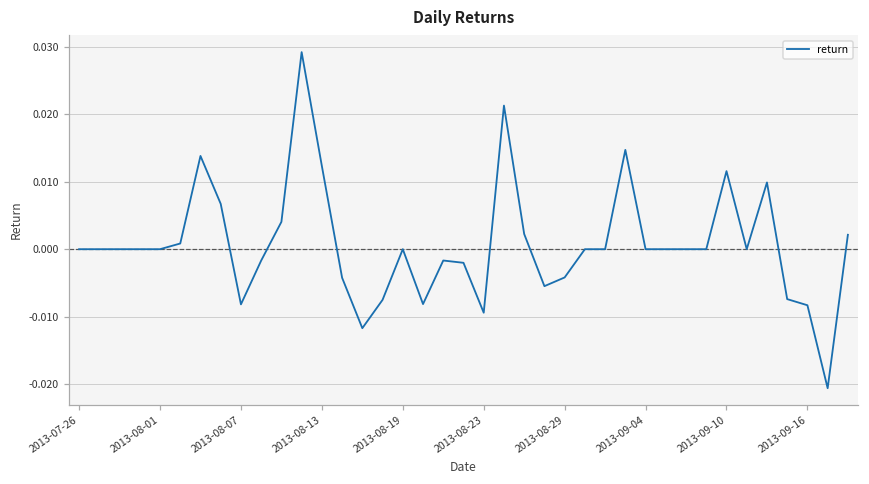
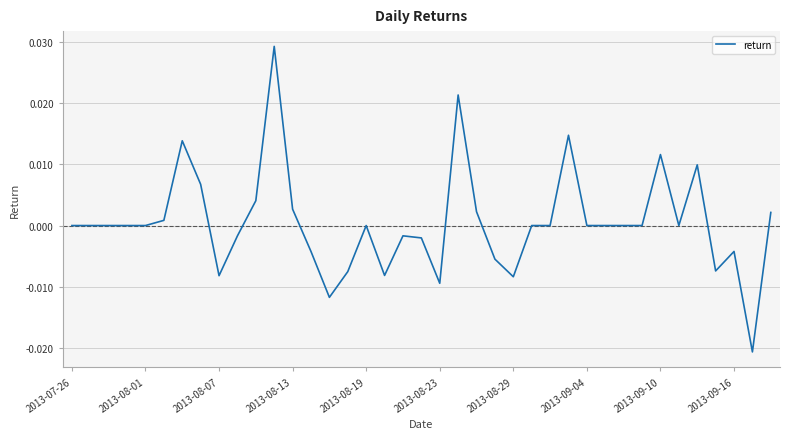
  {
    "2013-07-26": 0.000,
    "2013-08-01": 0.000,
    "2013-08-07": -0.008,
-   "2013-08-13": 0.012,
+   "2013-08-13": 0.003,
    "2013-08-19": 0.000,
    "2013-08-23": -0.009,
-   "2013-08-29": -0.004,
+   "2013-08-29": -0.008,
    "2013-09-04": 0.000,
    "2013-09-10": 0.012,
-   "2013-09-16": -0.008
+   "2013-09-16": -0.004
  }
